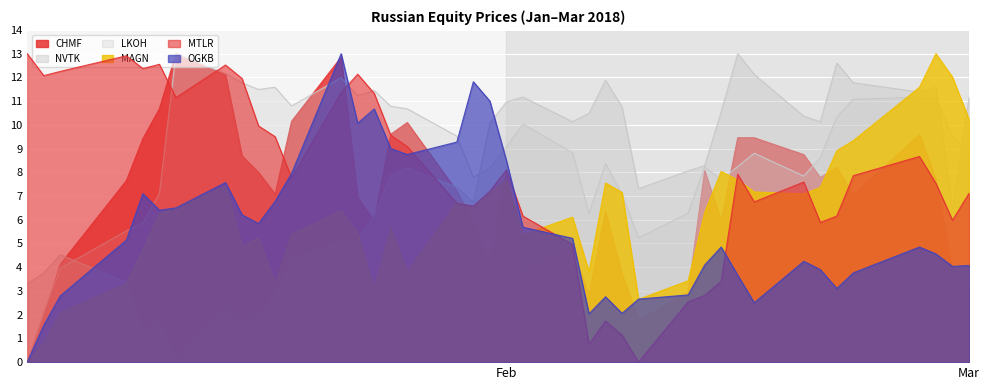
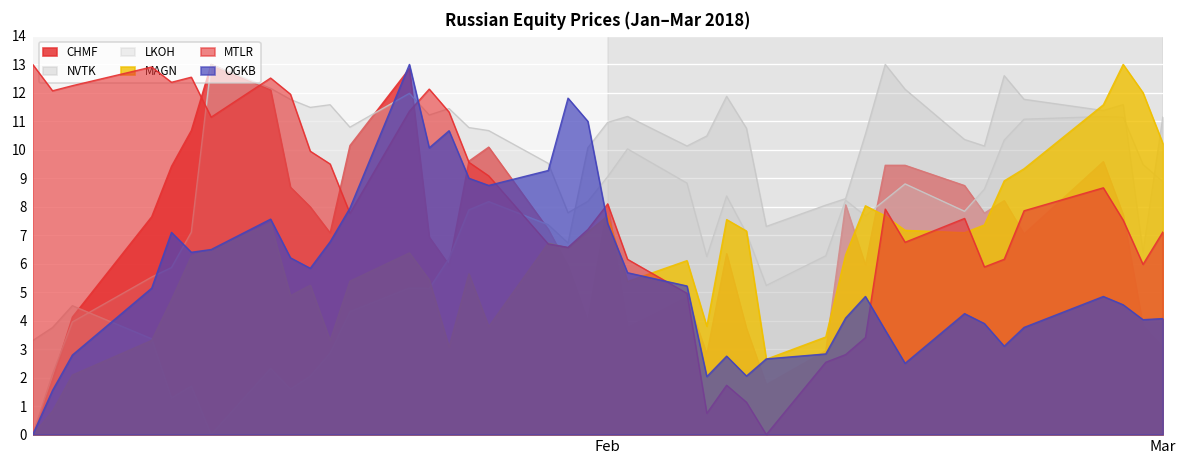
  {
    "MAGN": {
      "Feb": 7.7,
      "Mar": 10.2
    },
    "OGKB": {
-     "Feb": 8.5,
+     "Feb": 7.4,
      "Mar": 4.1
    }
  }
